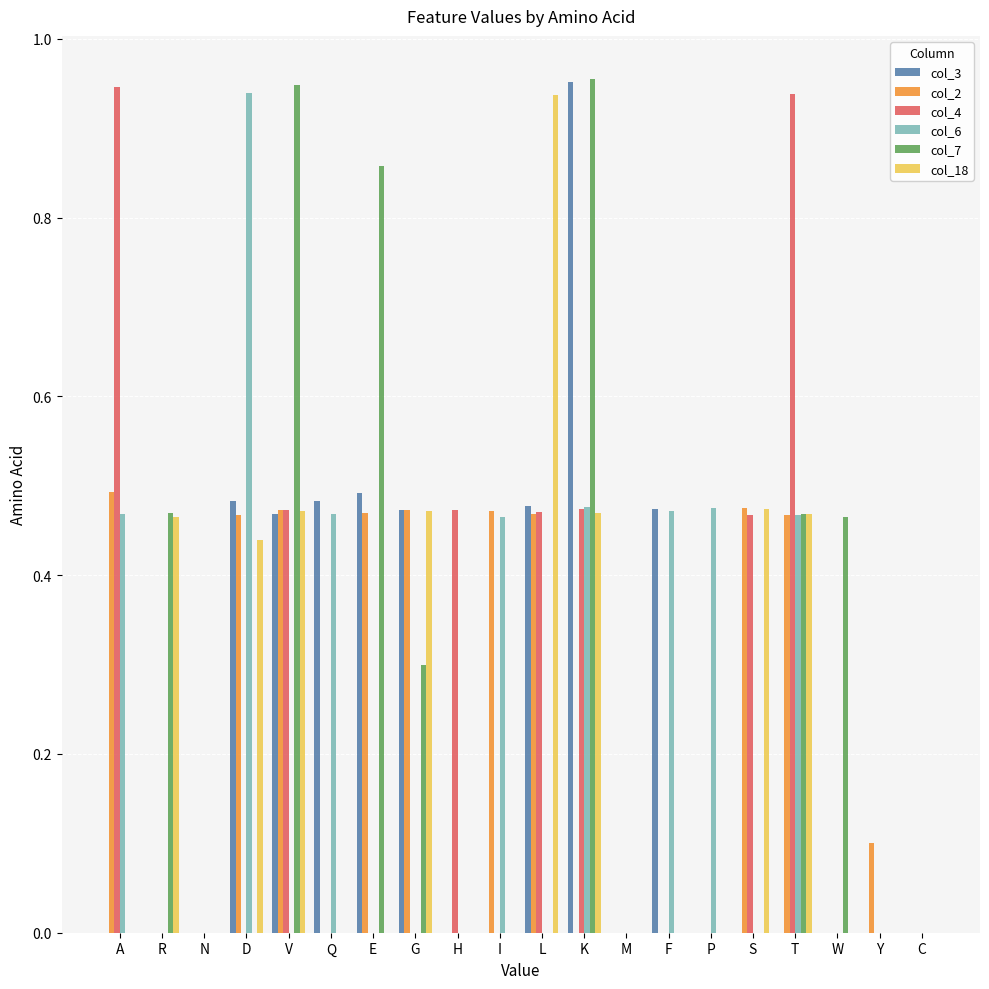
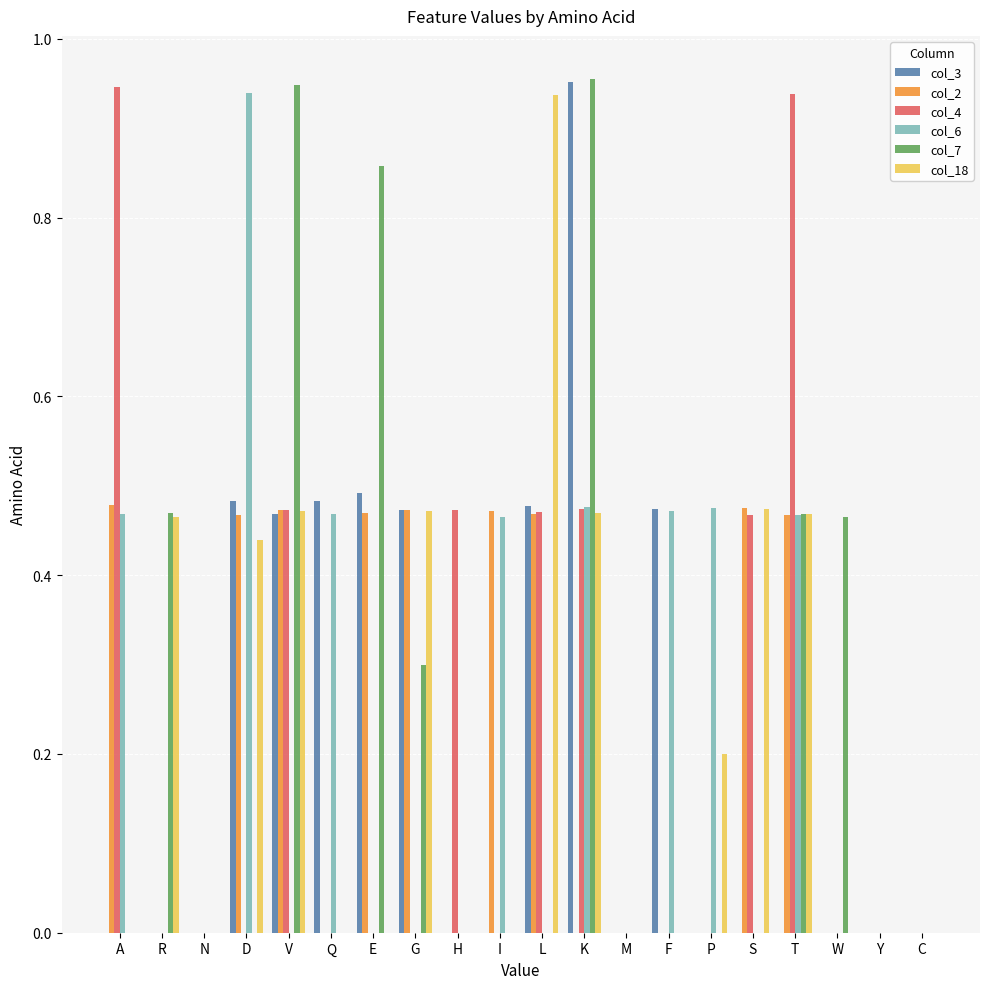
  {
    "col_3": {
      "A": 0.00,
      "R": 0.00,
      "N": 0.00,
      "D": 0.48,
      "V": 0.47,
      "Q": 0.48,
      "E": 0.49,
      "G": 0.47,
      "H": 0.00,
      "I": 0.00,
      "L": 0.48,
      "K": 0.95,
      "M": 0.00,
      "F": 0.47,
      "P": 0.00,
      "S": 0.00,
      "T": 0.00,
      "W": 0.00,
      "Y": 0.00,
      "C": 0.00
    },
    "col_2": {
-     "A": 0.49,
+     "A": 0.48,
      "R": 0.00,
      "N": 0.00,
      "D": 0.47,
      "V": 0.47,
      "Q": 0.00,
      "E": 0.47,
      "G": 0.47,
      "H": 0.00,
      "I": 0.47,
      "L": 0.47,
      "K": 0.00,
      "M": 0.00,
      "F": 0.00,
      "P": 0.00,
      "S": 0.47,
      "T": 0.47,
      "W": 0.00,
-     "Y": 0.1,
+     "Y": 0.0,
      "C": 0.00
    },
    "col_4": {
      "A": 0.95,
      "R": 0.00,
      "N": 0.00,
      "D": 0.00,
      "V": 0.47,
      "Q": 0.00,
      "E": 0.00,
      "G": 0.00,
      "H": 0.47,
      "I": 0.00,
      "L": 0.47,
      "K": 0.47,
      "M": 0.00,
      "F": 0.00,
      "P": 0.00,
      "S": 0.47,
      "T": 0.94,
      "W": 0.00,
      "Y": 0.00,
      "C": 0.00
    },
    "col_6": {
      "A": 0.47,
      "R": 0.00,
      "N": 0.00,
      "D": 0.94,
      "V": 0.00,
      "Q": 0.47,
      "E": 0.00,
      "G": 0.00,
      "H": 0.00,
      "I": 0.46,
      "L": 0.00,
      "K": 0.48,
      "M": 0.00,
      "F": 0.47,
      "P": 0.47,
      "S": 0.00,
      "T": 0.47,
      "W": 0.00,
      "Y": 0.00,
      "C": 0.00
    },
    "col_7": {
      "A": 0.00,
      "R": 0.47,
      "N": 0.00,
      "D": 0.00,
      "V": 0.95,
      "Q": 0.00,
      "E": 0.86,
      "G": 0.30,
      "H": 0.00,
      "I": 0.00,
      "L": 0.00,
      "K": 0.96,
      "M": 0.00,
      "F": 0.00,
      "P": 0.00,
      "S": 0.00,
      "T": 0.47,
      "W": 0.46,
      "Y": 0.00,
      "C": 0.00
    },
    "col_18": {
      "A": 0.0,
      "R": 0.47,
      "N": 0.0,
      "D": 0.44,
      "V": 0.47,
      "Q": 0.0,
      "E": 0.0,
      "G": 0.47,
      "H": 0.0,
      "I": 0.0,
      "L": 0.94,
      "K": 0.47,
      "M": 0.0,
      "F": 0.0,
-     "P": 0.0,
+     "P": 0.2,
      "S": 0.47,
      "T": 0.47,
      "W": 0.0,
      "Y": 0.0,
      "C": 0.0
    }
  }
